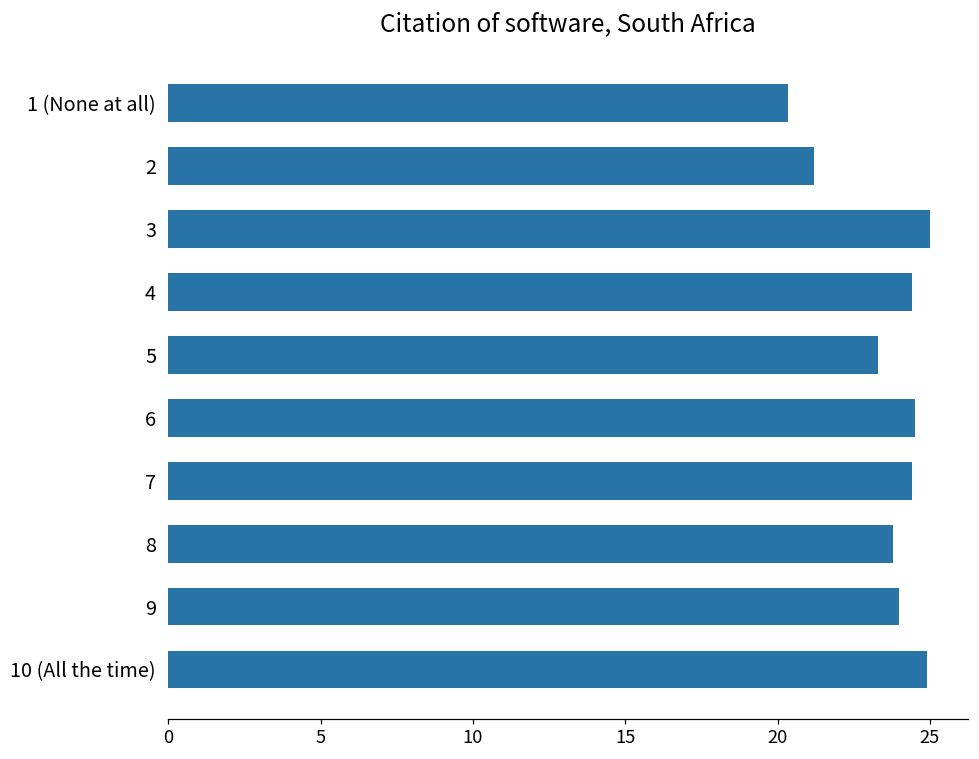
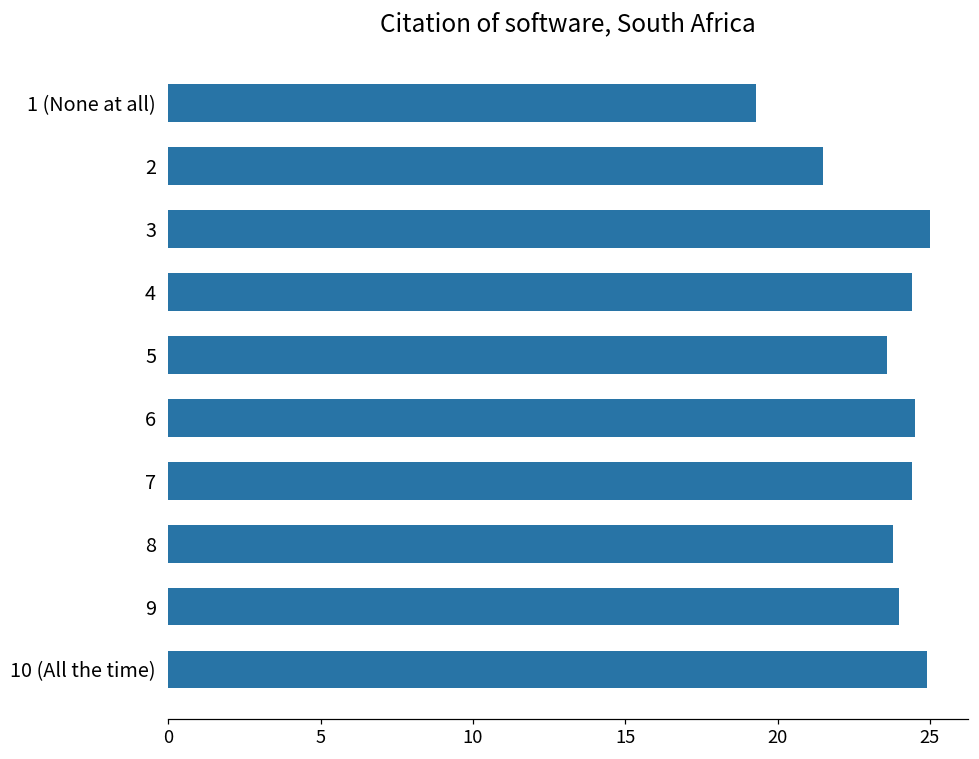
  {
-   "1 (None at all)": 20.3,
-   "2": 21.2,
+   "1 (None at all)": 19.3,
+   "2": 21.5,
    "3": 25.0,
    "4": 24.4,
-   "5": 23.3,
+   "5": 23.6,
    "6": 24.5,
    "7": 24.4,
    "8": 23.8,
    "9": 24.0,
    "10 (All the time)": 24.9
  }
